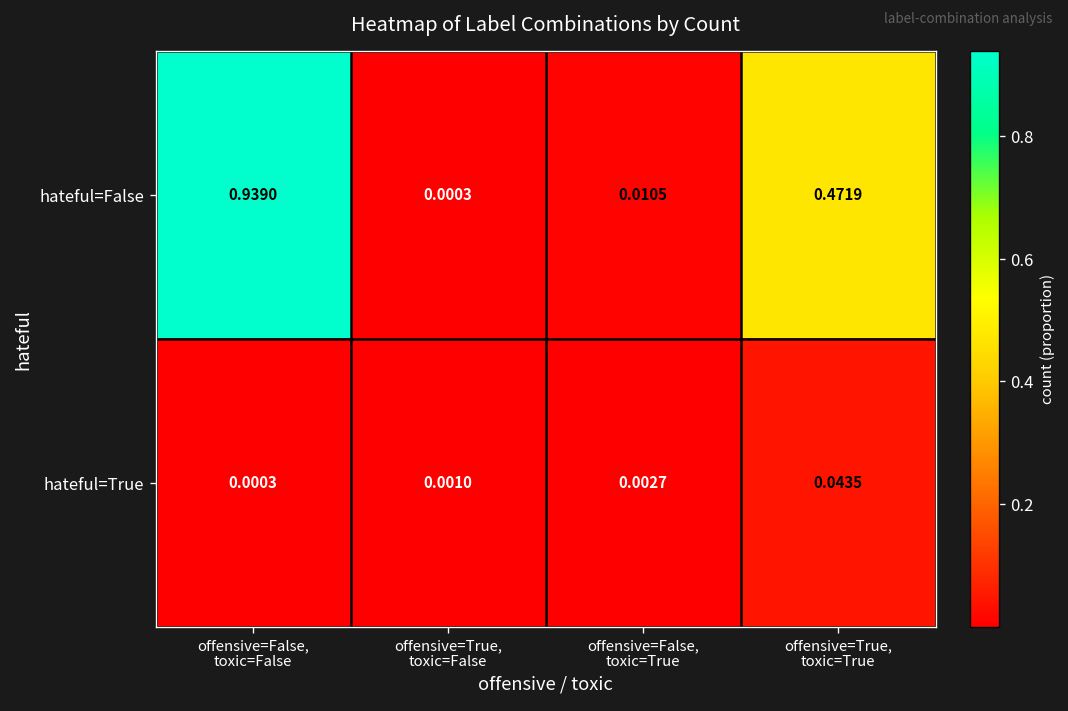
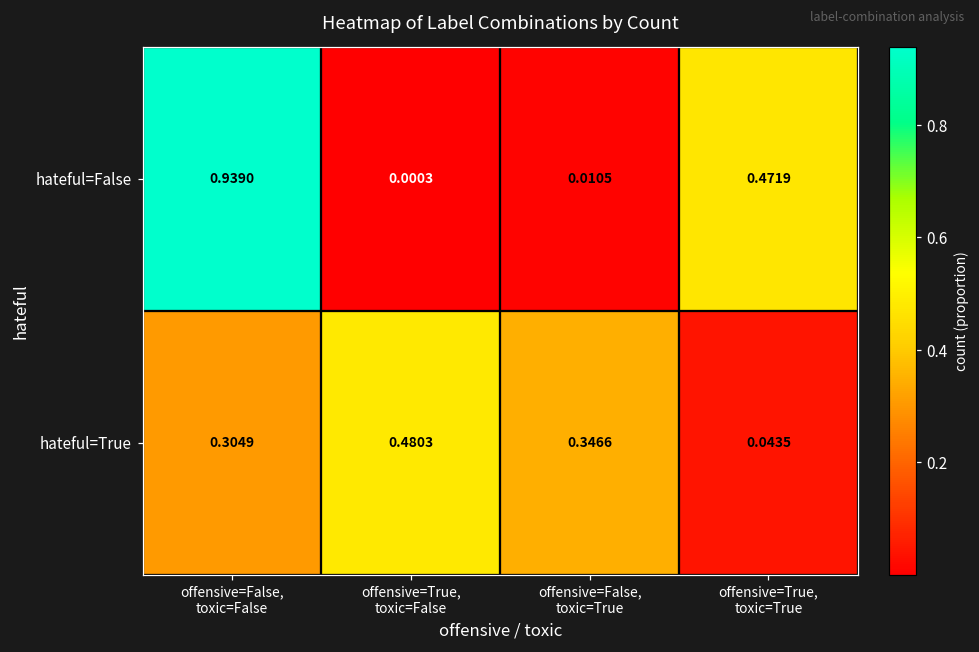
  {
    "hateful=False": {
      "offensive=False, toxic=False": 0.9390,
      "offensive=True, toxic=False": 0.0003,
      "offensive=False, toxic=True": 0.0105,
      "offensive=True, toxic=True": 0.4719
    },
    "hateful=True": {
-     "offensive=False, toxic=False": 0.0003,
-     "offensive=True, toxic=False": 0.0010,
-     "offensive=False, toxic=True": 0.0027,
+     "offensive=False, toxic=False": 0.3049,
+     "offensive=True, toxic=False": 0.4803,
+     "offensive=False, toxic=True": 0.3466,
      "offensive=True, toxic=True": 0.0435
    }
  }
